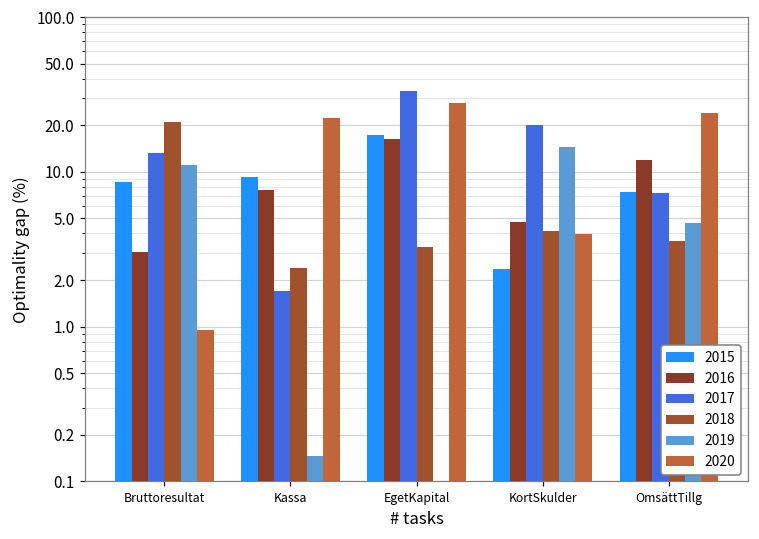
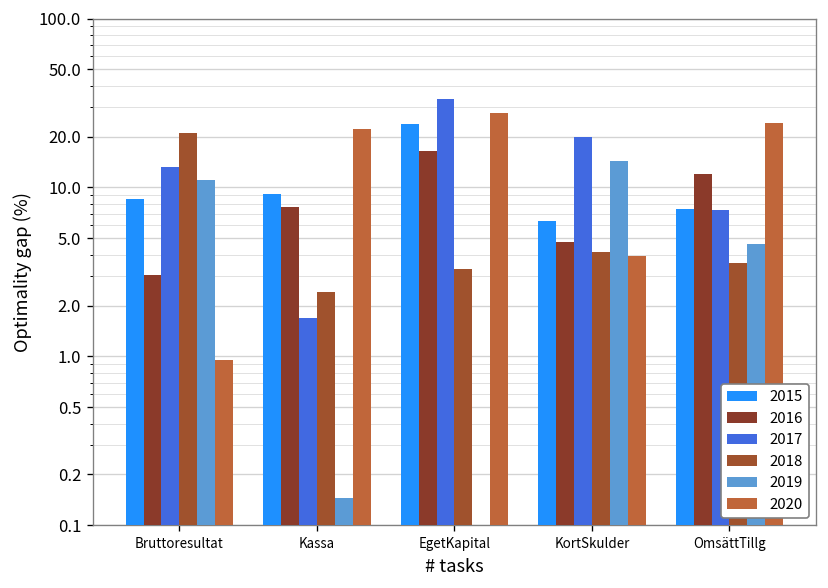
  {
    "2015": {
      "Bruttoresultat": 9,
      "Kassa": 9,
-     "EgetKapital": 17,
-     "KortSkulder": 2.4,
+     "EgetKapital": 24,
+     "KortSkulder": 6,
      "OmsättTillg": 7
    }
  }
